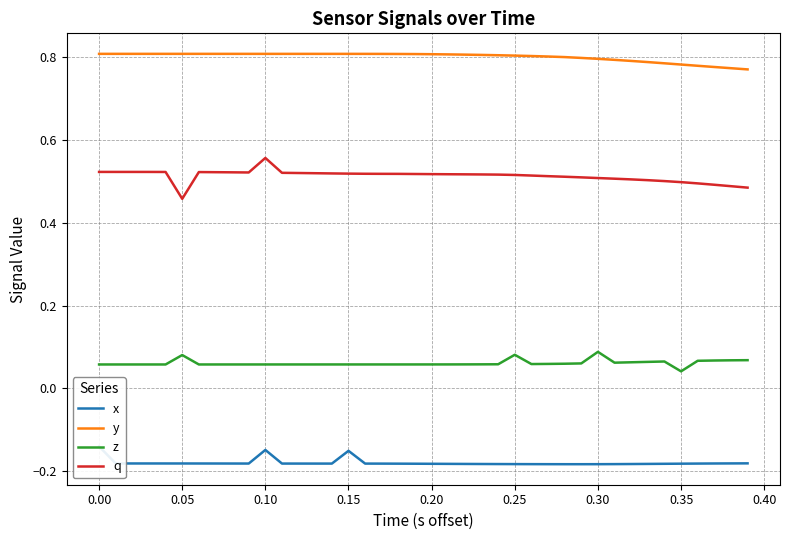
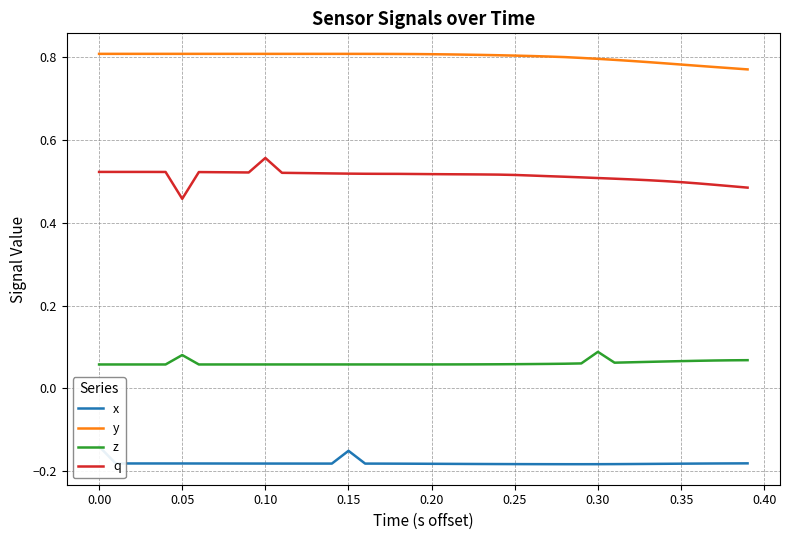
  {
    "x": {
      "0.05": -0.18,
-     "0.10": -0.15,
+     "0.10": -0.18,
      "0.15": -0.15,
      "0.20": -0.18,
      "0.25": -0.18,
      "0.30": -0.18,
      "0.35": -0.18
    },
    "y": {
      "0.00": 0.81,
      "0.05": 0.81,
      "0.10": 0.81,
      "0.15": 0.81,
      "0.20": 0.81,
      "0.25": 0.80,
      "0.30": 0.80,
      "0.35": 0.78
    },
    "z": {
      "0.00": 0.06,
      "0.05": 0.08,
      "0.10": 0.06,
      "0.15": 0.06,
      "0.20": 0.06,
-     "0.25": 0.08,
+     "0.25": 0.06,
      "0.30": 0.09,
-     "0.35": 0.04
+     "0.35": 0.07
    },
    "q": {
      "0.00": 0.52,
      "0.05": 0.46,
      "0.10": 0.56,
      "0.15": 0.52,
      "0.20": 0.52,
      "0.25": 0.52,
      "0.30": 0.51,
      "0.35": 0.50
    }
  }
